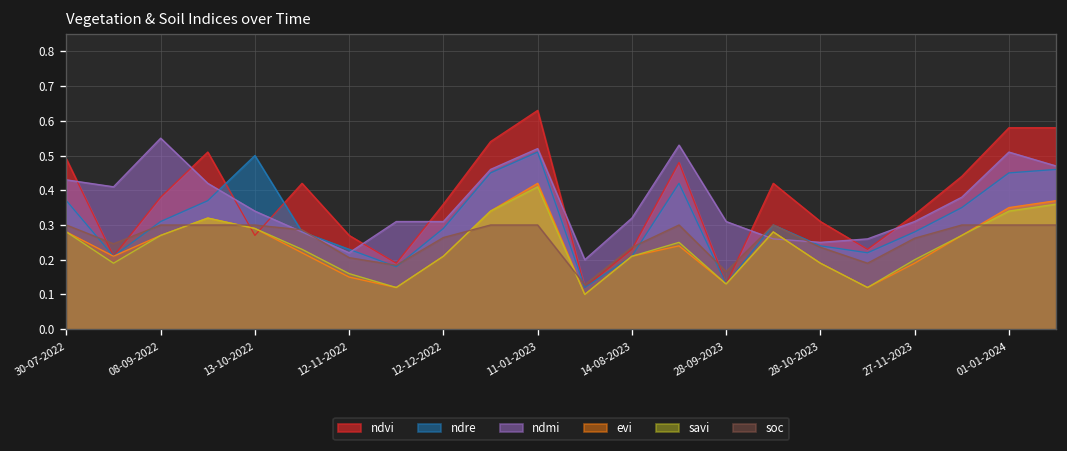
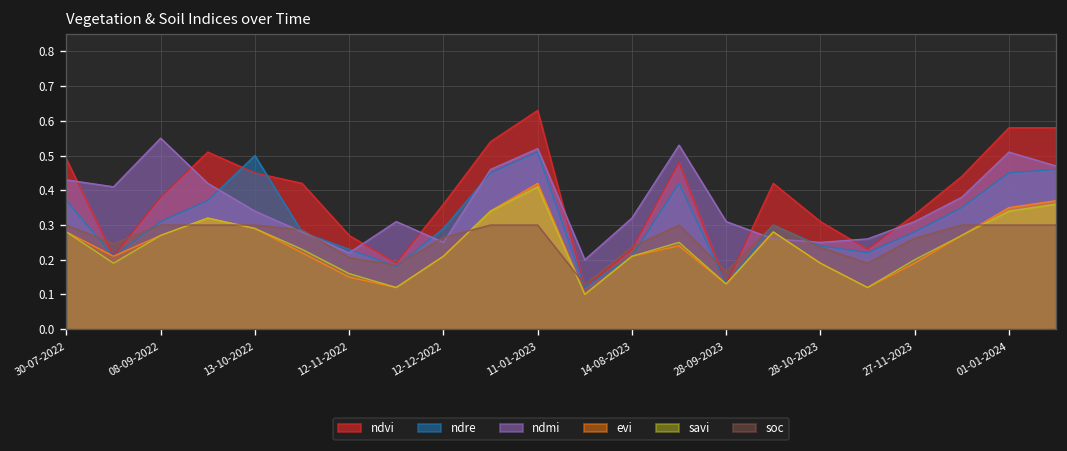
  {
    "ndvi": {
      "30-07-2022": 0.49,
      "08-09-2022": 0.38,
-     "13-10-2022": 0.27,
+     "13-10-2022": 0.45,
      "12-11-2022": 0.27,
      "12-12-2022": 0.36,
      "11-01-2023": 0.63,
      "28-10-2023": 0.31,
      "27-11-2023": 0.33,
      "01-01-2024": 0.58
    },
    "ndre": {
      "30-07-2022": 0.37,
      "08-09-2022": 0.31,
      "13-10-2022": 0.50,
      "12-11-2022": 0.23,
      "12-12-2022": 0.29,
      "11-01-2023": 0.51,
      "27-11-2023": 0.28,
      "01-01-2024": 0.45
    },
    "ndmi": {
      "30-07-2022": 0.43,
      "08-09-2022": 0.55,
      "13-10-2022": 0.34,
      "12-11-2022": 0.22,
-     "12-12-2022": 0.31,
+     "12-12-2022": 0.25,
      "11-01-2023": 0.52,
      "14-08-2023": 0.32,
      "28-09-2023": 0.31,
      "28-10-2023": 0.25,
      "27-11-2023": 0.31,
      "01-01-2024": 0.51
    },
    "evi": {
      "12-11-2022": 0.15,
      "11-01-2023": 0.42,
      "27-11-2023": 0.19,
      "01-01-2024": 0.35
    },
    "savi": {
      "12-11-2022": 0.16,
      "11-01-2023": 0.41,
      "27-11-2023": 0.20,
      "01-01-2024": 0.34
    },
    "soc": {
      "30-07-2022": 0.30,
      "08-09-2022": 0.30,
      "13-10-2022": 0.30,
      "12-11-2022": 0.21,
      "12-12-2022": 0.26,
      "11-01-2023": 0.30,
      "28-09-2023": 0.17,
      "27-11-2023": 0.26,
      "01-01-2024": 0.30
    }
  }
